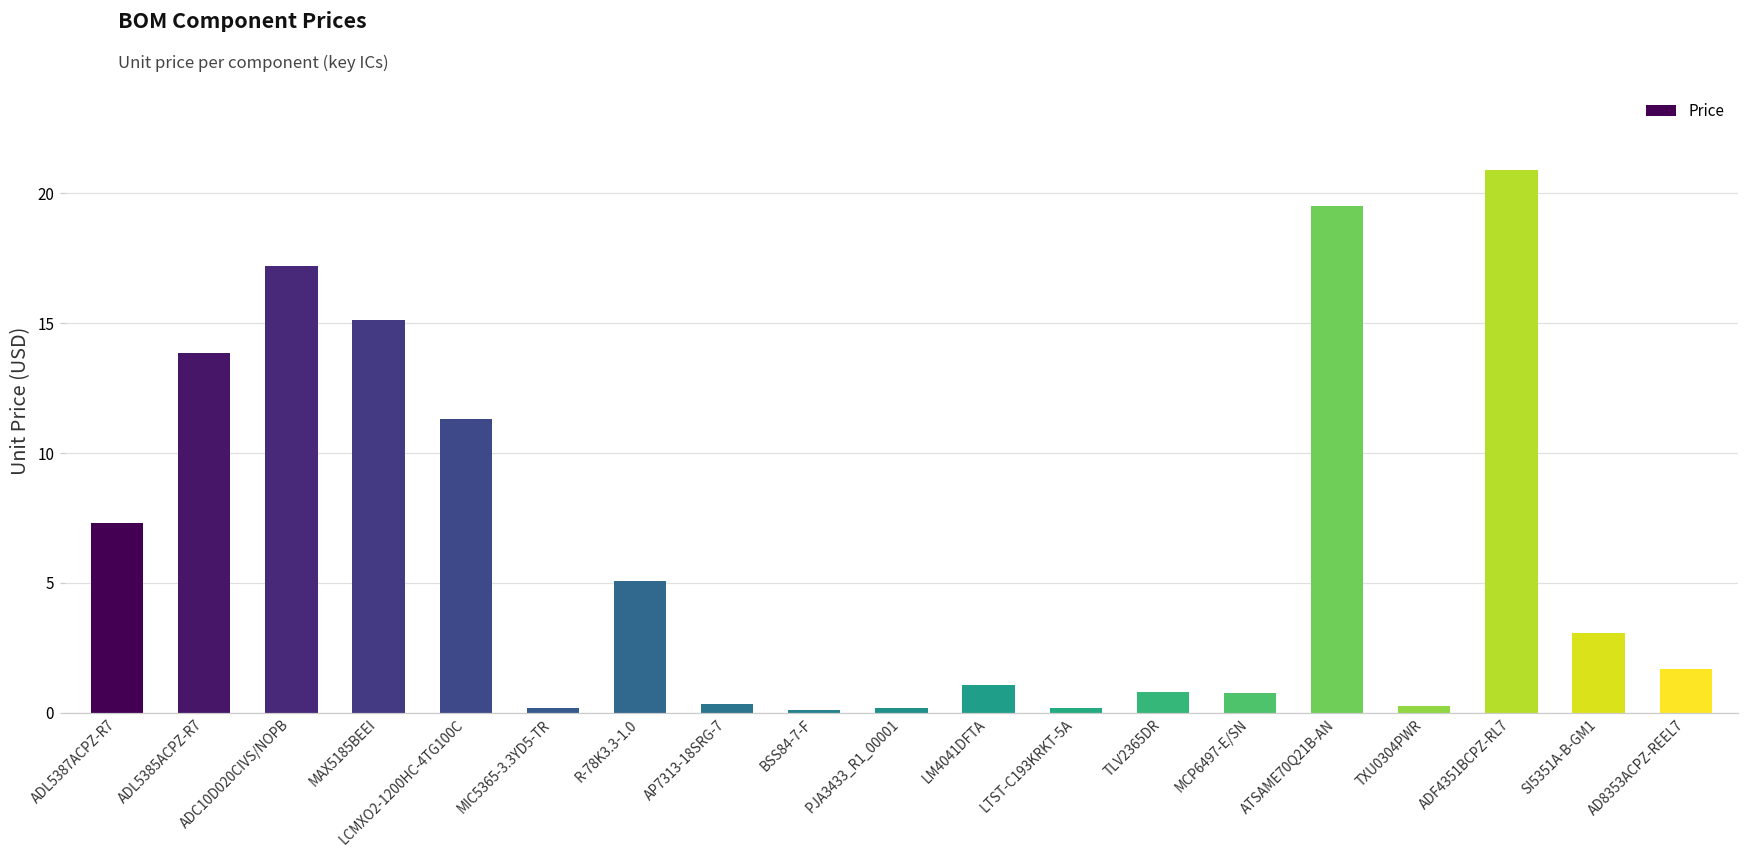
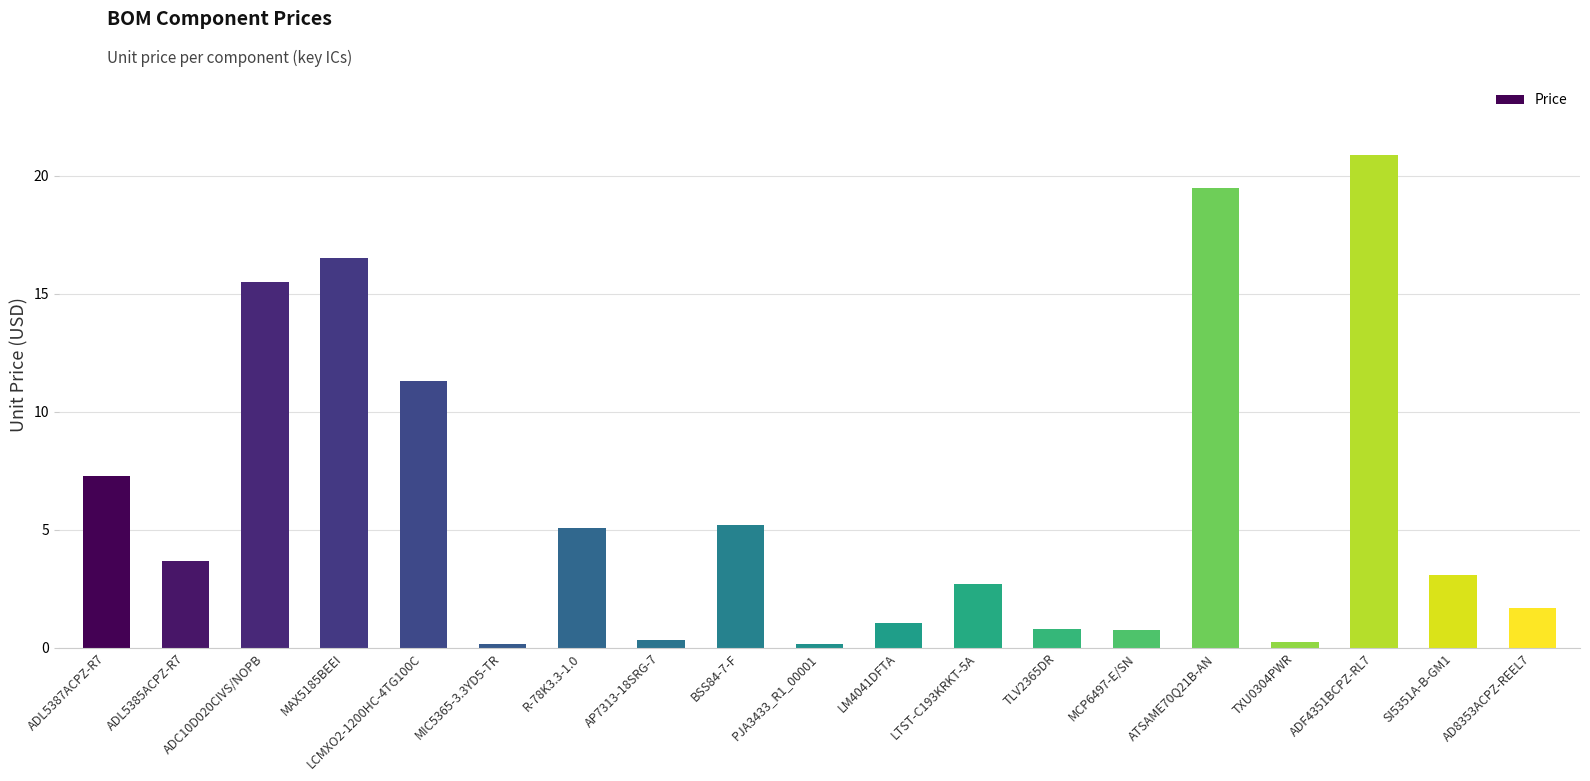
  {
    "ADL5387ACPZ-R7": 7.3,
-   "ADL5385ACPZ-R7": 13.8,
-   "ADC10D020CIVS/NOPB": 17.2,
-   "MAX5185BEEI": 15.1,
+   "ADL5385ACPZ-R7": 3.7,
+   "ADC10D020CIVS/NOPB": 15.5,
+   "MAX5185BEEI": 16.5,
    "LCMXO2-1200HC-4TG100C": 11.3,
    "MIC5365-3.3YD5-TR": 0.2,
    "R-78K3.3-1.0": 5.1,
    "AP7313-18SRG-7": 0.3,
-   "BSS84-7-F": 0.1,
+   "BSS84-7-F": 5.2,
    "PJA3433_R1_00001": 0.2,
    "LM4041DFTA": 1.1,
-   "LTST-C193KRKT-5A": 0.2,
+   "LTST-C193KRKT-5A": 2.7,
    "TLV2365DR": 0.8,
    "MCP6497-E/SN": 0.8,
    "ATSAME70Q21B-AN": 19.5,
    "TXU0304PWR": 0.3,
    "ADF4351BCPZ-RL7": 20.9,
    "SI5351A-B-GM1": 3.1,
    "AD8353ACPZ-REEL7": 1.7
  }
